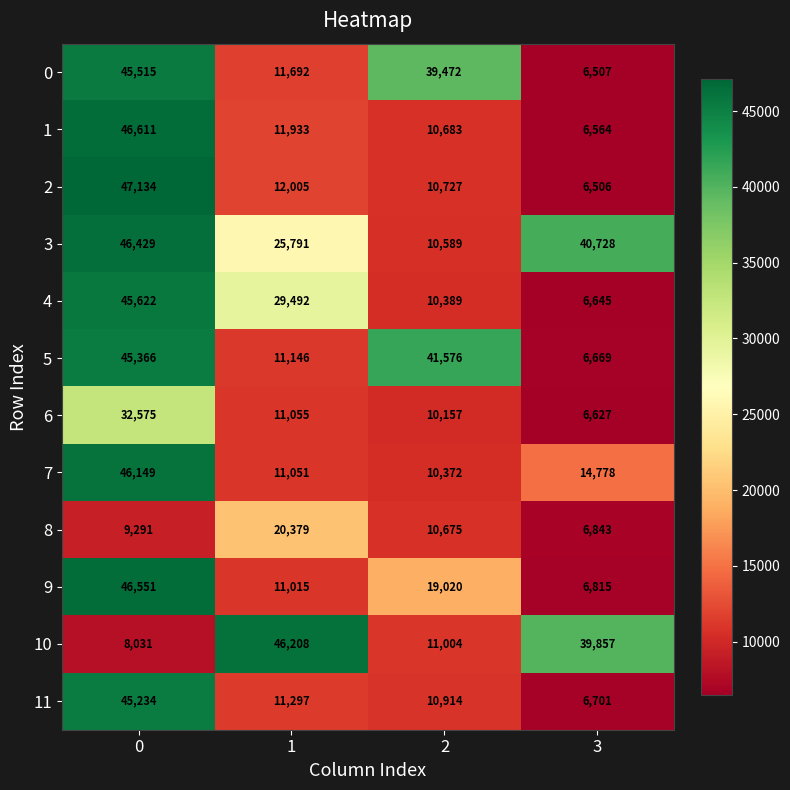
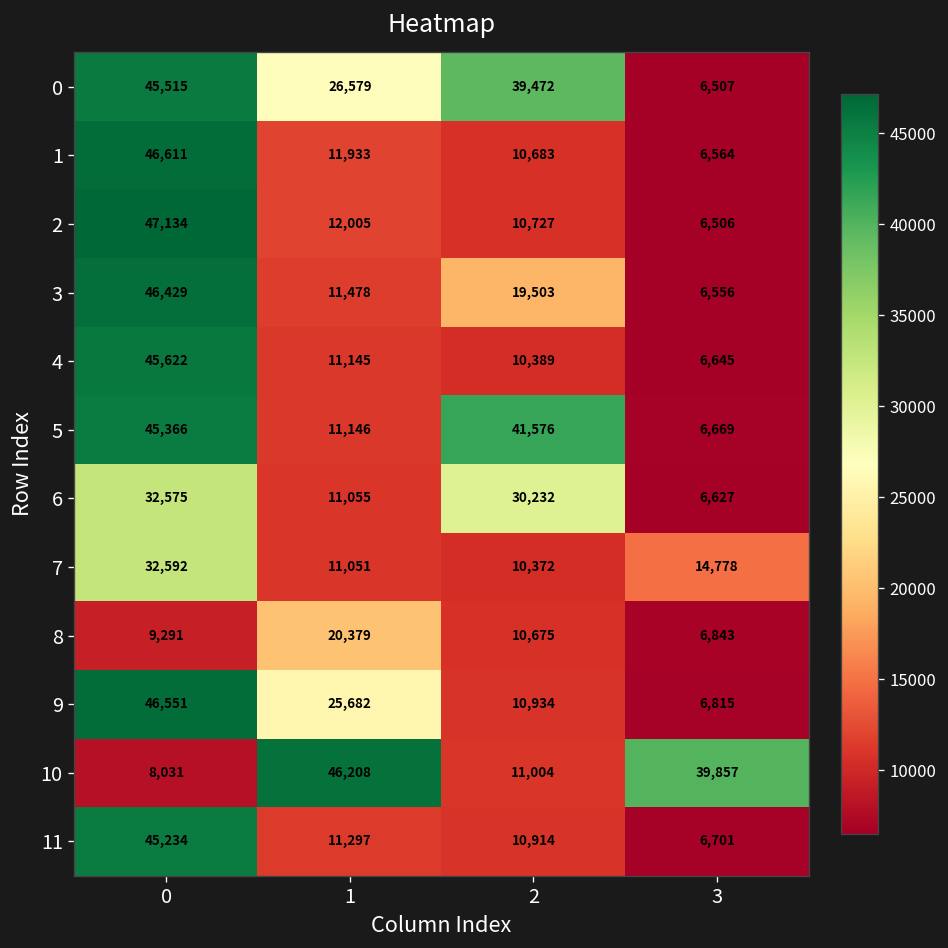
  {
    "0": {
      "0": "45,515",
-     "1": "11,692",
+     "1": "26,579",
      "2": "39,472",
      "3": "6,507"
    },
    "1": {
      "0": "46,611",
      "1": "11,933",
      "2": "10,683",
      "3": "6,564"
    },
    "2": {
      "0": "47,134",
      "1": "12,005",
      "2": "10,727",
      "3": "6,506"
    },
    "3": {
      "0": "46,429",
-     "1": "25,791",
-     "2": "10,589",
-     "3": "40,728"
+     "1": "11,478",
+     "2": "19,503",
+     "3": "6,556"
    },
    "4": {
      "0": "45,622",
-     "1": "29,492",
+     "1": "11,145",
      "2": "10,389",
      "3": "6,645"
    },
    "5": {
      "0": "45,366",
      "1": "11,146",
      "2": "41,576",
      "3": "6,669"
    },
    "6": {
      "0": "32,575",
      "1": "11,055",
-     "2": "10,157",
+     "2": "30,232",
      "3": "6,627"
    },
    "7": {
-     "0": "46,149",
+     "0": "32,592",
      "1": "11,051",
      "2": "10,372",
      "3": "14,778"
    },
    "8": {
      "0": "9,291",
      "1": "20,379",
      "2": "10,675",
      "3": "6,843"
    },
    "9": {
      "0": "46,551",
-     "1": "11,015",
-     "2": "19,020",
+     "1": "25,682",
+     "2": "10,934",
      "3": "6,815"
    },
    "10": {
      "0": "8,031",
      "1": "46,208",
      "2": "11,004",
      "3": "39,857"
    },
    "11": {
      "0": "45,234",
      "1": "11,297",
      "2": "10,914",
      "3": "6,701"
    }
  }
